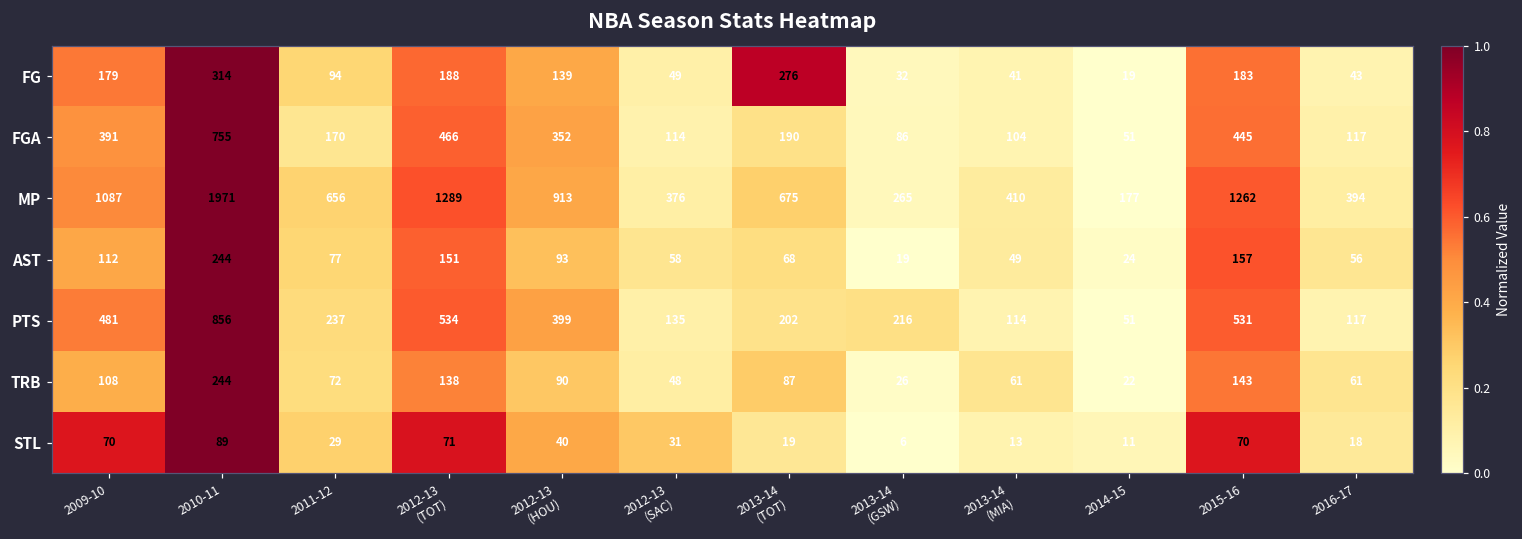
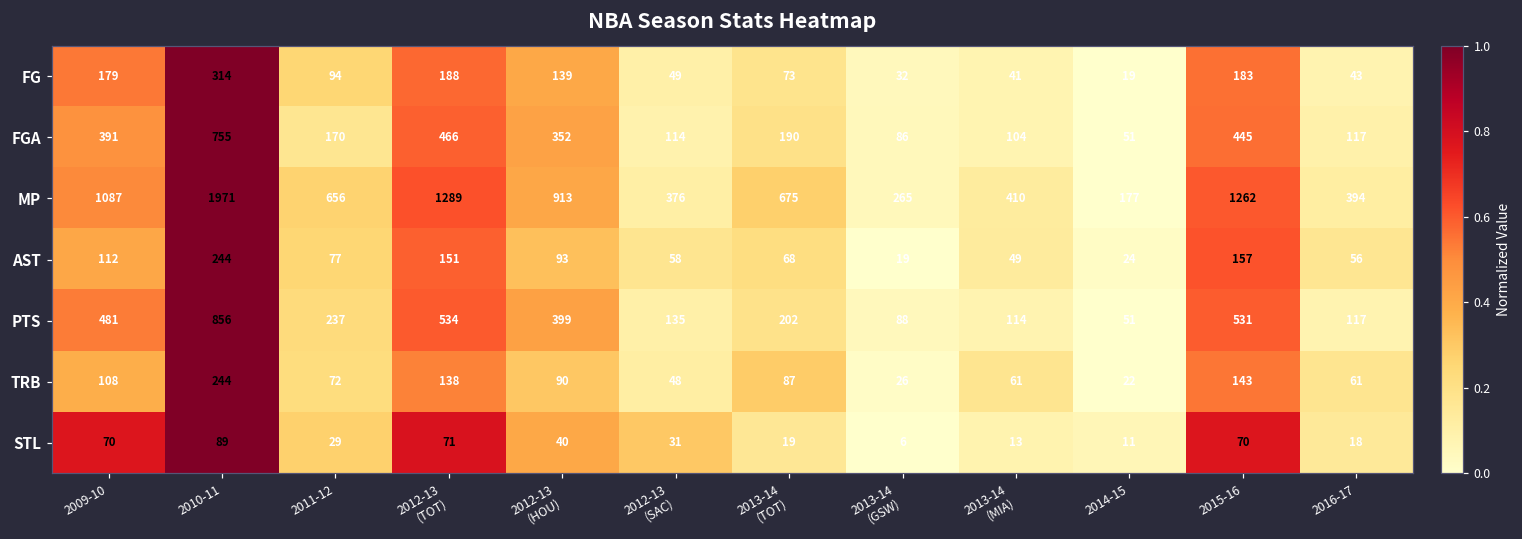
  {
    "FG": {
      "2009-10": 179,
      "2010-11": 314,
      "2011-12": 94,
      "2012-13 (TOT)": 188,
      "2012-13 (HOU)": 139,
      "2012-13 (SAC)": 49,
-     "2013-14 (TOT)": 276,
+     "2013-14 (TOT)": 73,
      "2013-14 (GSW)": 32,
      "2013-14 (MIA)": 41,
      "2014-15": 19,
      "2015-16": 183,
      "2016-17": 43
    },
    "FGA": {
      "2009-10": 391,
      "2010-11": 755,
      "2011-12": 170,
      "2012-13 (TOT)": 466,
      "2012-13 (HOU)": 352,
      "2012-13 (SAC)": 114,
      "2013-14 (TOT)": 190,
      "2013-14 (GSW)": 86,
      "2013-14 (MIA)": 104,
      "2014-15": 51,
      "2015-16": 445,
      "2016-17": 117
    },
    "MP": {
      "2009-10": 1087,
      "2010-11": 1971,
      "2011-12": 656,
      "2012-13 (TOT)": 1289,
      "2012-13 (HOU)": 913,
      "2012-13 (SAC)": 376,
      "2013-14 (TOT)": 675,
      "2013-14 (GSW)": 265,
      "2013-14 (MIA)": 410,
      "2014-15": 177,
      "2015-16": 1262,
      "2016-17": 394
    },
    "AST": {
      "2009-10": 112,
      "2010-11": 244,
      "2011-12": 77,
      "2012-13 (TOT)": 151,
      "2012-13 (HOU)": 93,
      "2012-13 (SAC)": 58,
      "2013-14 (TOT)": 68,
      "2013-14 (GSW)": 19,
      "2013-14 (MIA)": 49,
      "2014-15": 24,
      "2015-16": 157,
      "2016-17": 56
    },
    "PTS": {
      "2009-10": 481,
      "2010-11": 856,
      "2011-12": 237,
      "2012-13 (TOT)": 534,
      "2012-13 (HOU)": 399,
      "2012-13 (SAC)": 135,
      "2013-14 (TOT)": 202,
-     "2013-14 (GSW)": 216,
+     "2013-14 (GSW)": 88,
      "2013-14 (MIA)": 114,
      "2014-15": 51,
      "2015-16": 531,
      "2016-17": 117
    },
    "TRB": {
      "2009-10": 108,
      "2010-11": 244,
      "2011-12": 72,
      "2012-13 (TOT)": 138,
      "2012-13 (HOU)": 90,
      "2012-13 (SAC)": 48,
      "2013-14 (TOT)": 87,
      "2013-14 (GSW)": 26,
      "2013-14 (MIA)": 61,
      "2014-15": 22,
      "2015-16": 143,
      "2016-17": 61
    },
    "STL": {
      "2009-10": 70,
      "2010-11": 89,
      "2011-12": 29,
      "2012-13 (TOT)": 71,
      "2012-13 (HOU)": 40,
      "2012-13 (SAC)": 31,
      "2013-14 (TOT)": 19,
      "2013-14 (GSW)": 6,
      "2013-14 (MIA)": 13,
      "2014-15": 11,
      "2015-16": 70,
      "2016-17": 18
    }
  }
